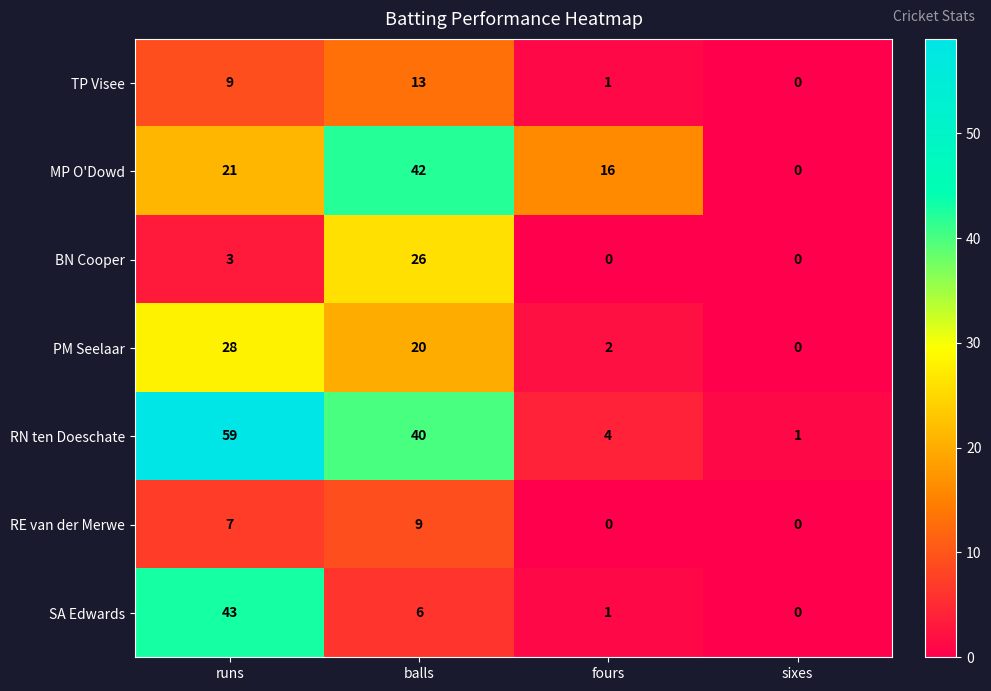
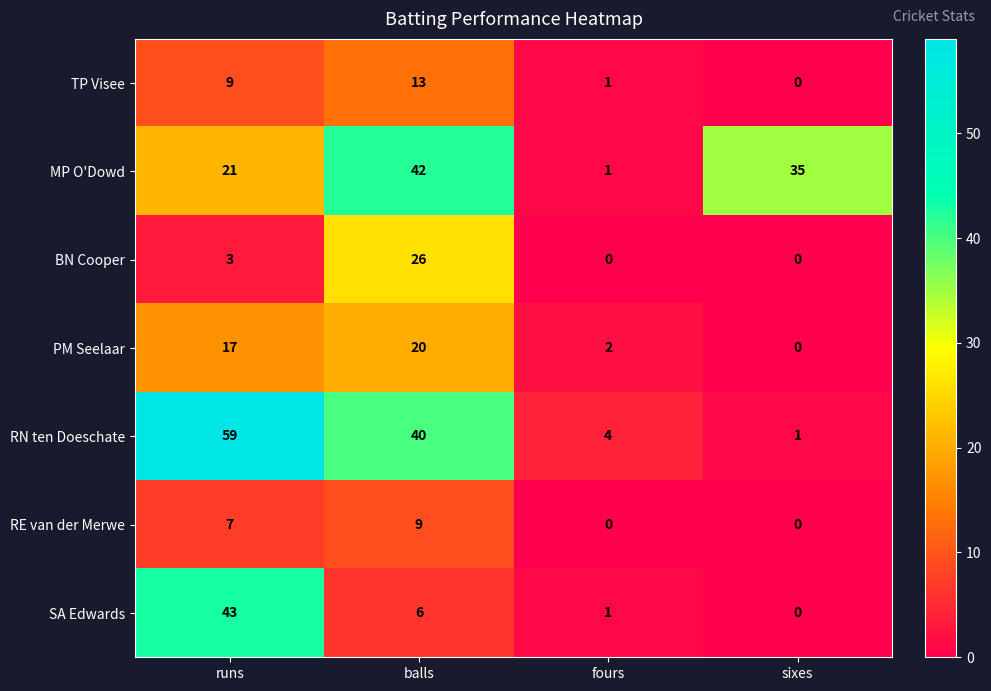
  {
    "TP Visee": {
      "runs": 9,
      "balls": 13,
      "fours": 1,
      "sixes": 0
    },
    "MP O'Dowd": {
      "runs": 21,
      "balls": 42,
-     "fours": 16,
-     "sixes": 0
+     "fours": 1,
+     "sixes": 35
    },
    "BN Cooper": {
      "runs": 3,
      "balls": 26,
      "fours": 0,
      "sixes": 0
    },
    "PM Seelaar": {
-     "runs": 28,
+     "runs": 17,
      "balls": 20,
      "fours": 2,
      "sixes": 0
    },
    "RN ten Doeschate": {
      "runs": 59,
      "balls": 40,
      "fours": 4,
      "sixes": 1
    },
    "RE van der Merwe": {
      "runs": 7,
      "balls": 9,
      "fours": 0,
      "sixes": 0
    },
    "SA Edwards": {
      "runs": 43,
      "balls": 6,
      "fours": 1,
      "sixes": 0
    }
  }
